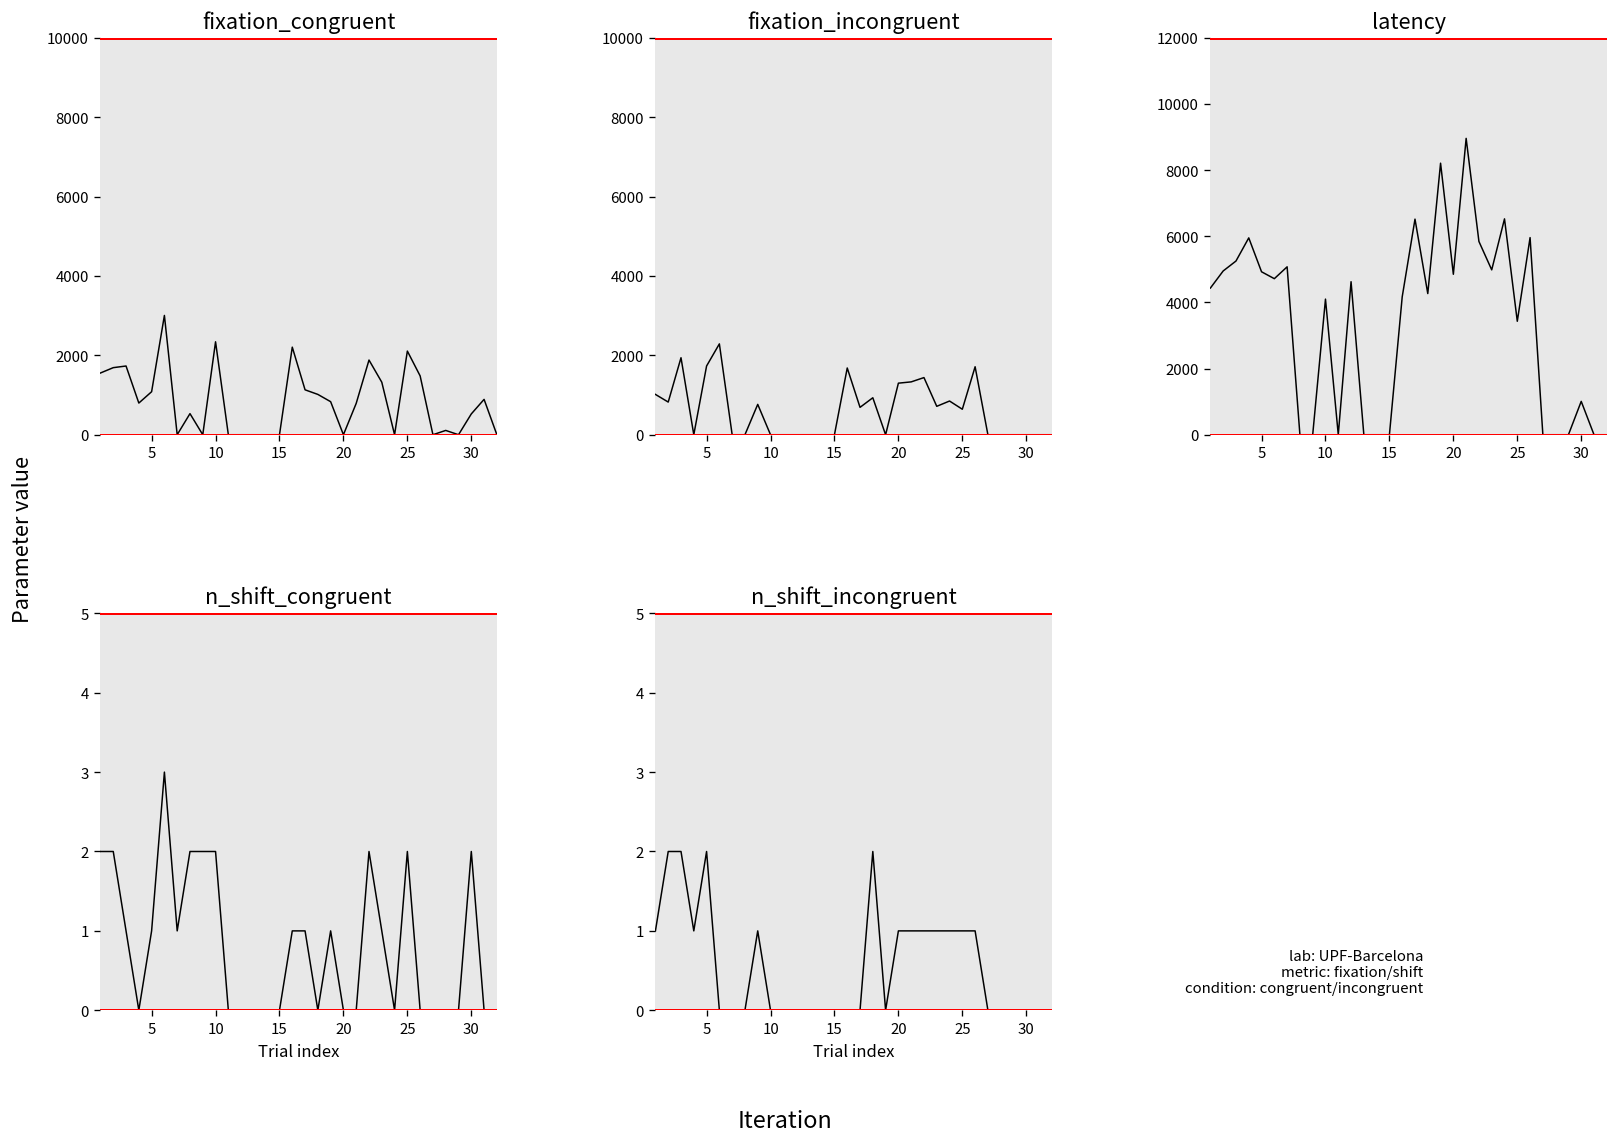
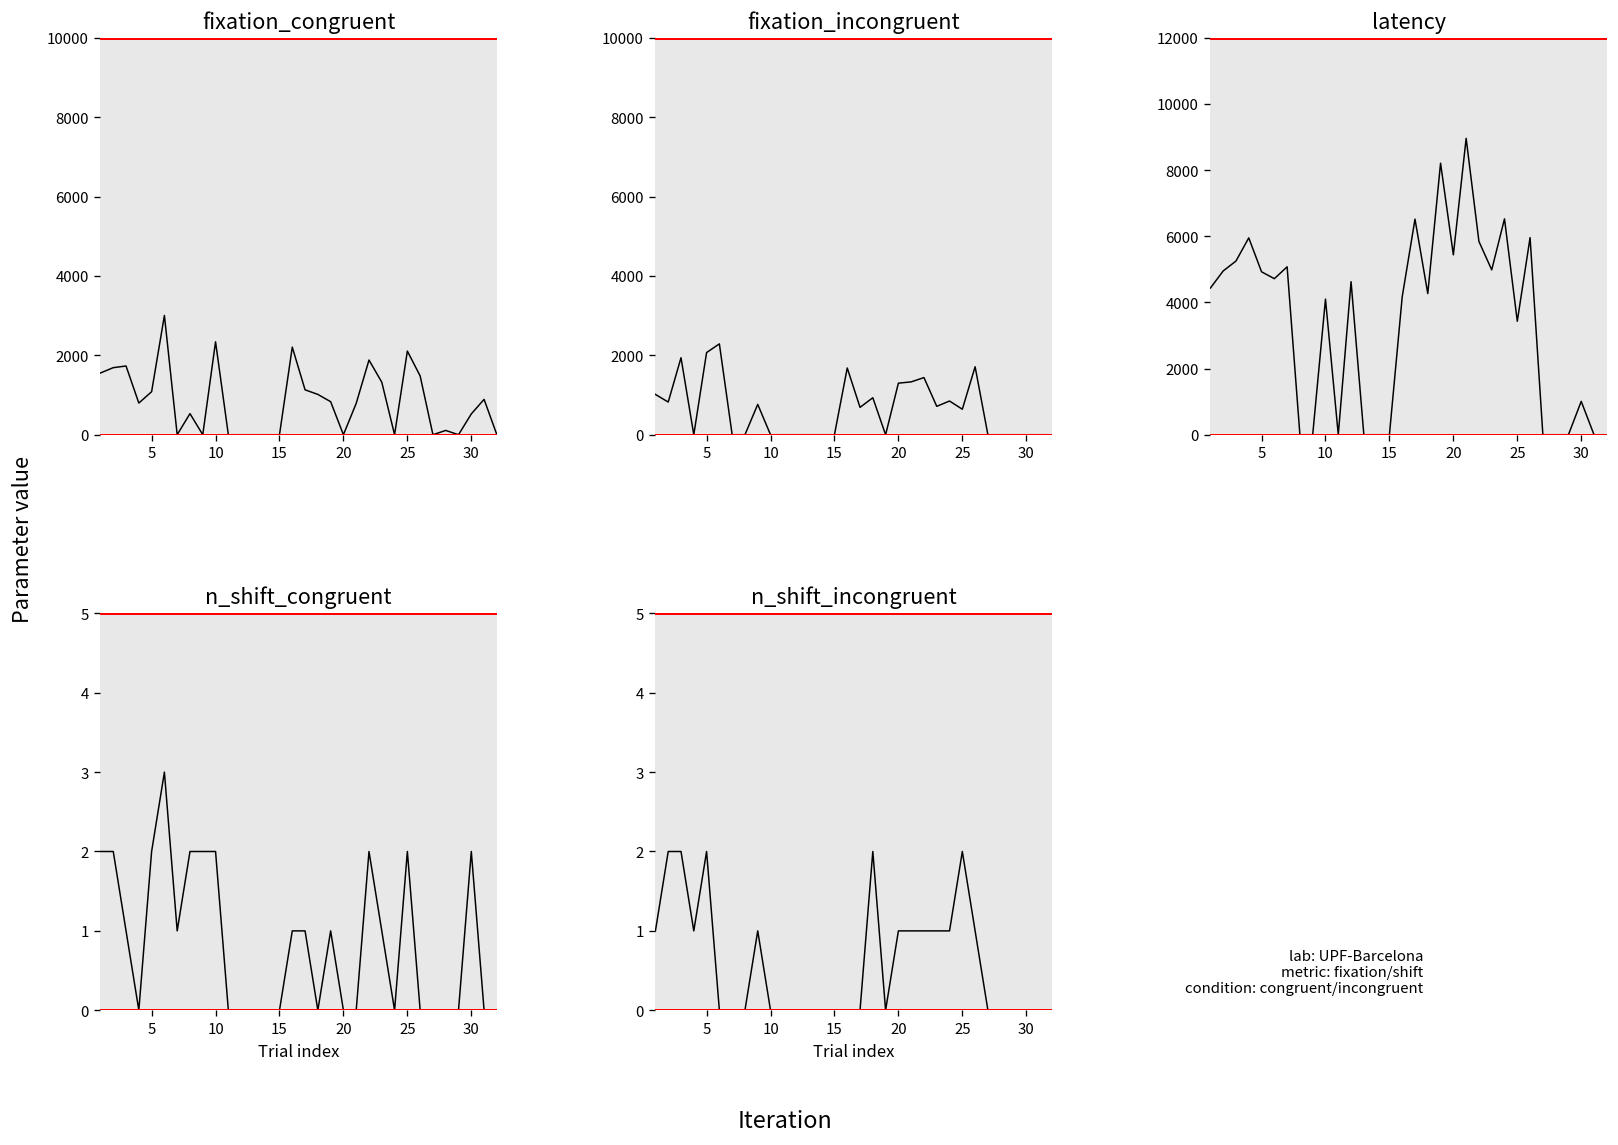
  {
    "fixation_congruent": {
      "5": 1100,
      "10": 2300,
      "15": 0,
      "20": 0,
      "25": 2100,
      "30": 500
    },
    "fixation_incongruent": {
-     "5": 1700,
+     "5": 2100,
      "10": 0,
      "15": 0,
      "20": 1300,
      "25": 600,
      "30": 0
    },
    "latency": {
      "5": 4900,
      "10": 4100,
      "15": 0,
-     "20": 4900,
+     "20": 5400,
      "25": 3400,
      "30": 1000
    },
    "n_shift_congruent": {
-     "5": 1,
+     "5": 2,
      "10": 2,
      "15": 0,
      "20": 0,
      "25": 2,
      "30": 2
    },
    "n_shift_incongruent": {
      "5": 2,
      "10": 0,
      "15": 0,
      "20": 1,
-     "25": 1,
+     "25": 2,
      "30": 0
    }
  }
